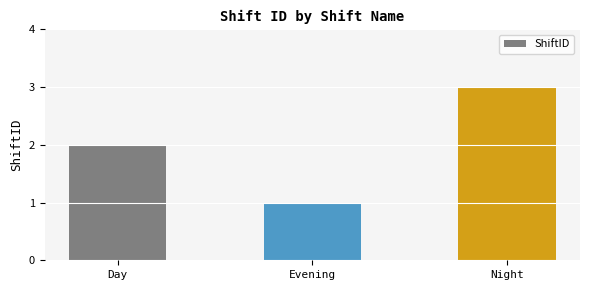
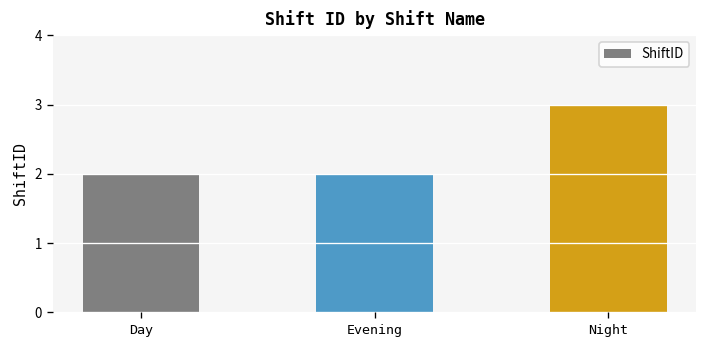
  {
    "Day": 2,
-   "Evening": 1,
+   "Evening": 2,
    "Night": 3
  }
